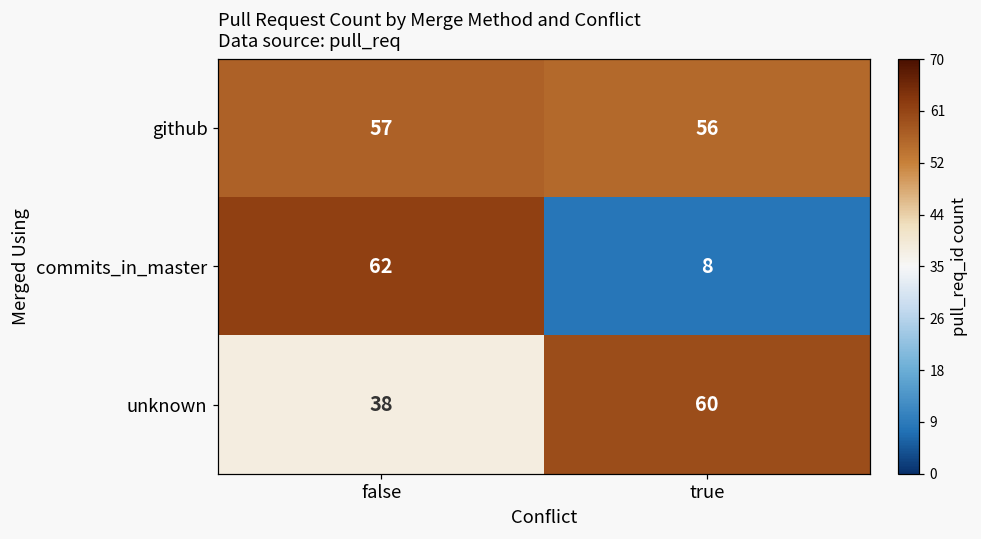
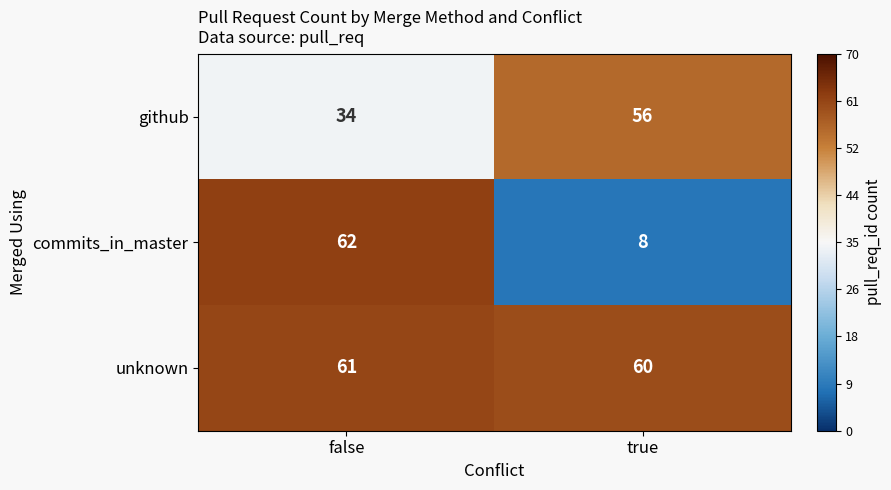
  {
    "github": {
-     "false": 57,
+     "false": 34,
      "true": 56
    },
    "commits_in_master": {
      "false": 62,
      "true": 8
    },
    "unknown": {
-     "false": 38,
+     "false": 61,
      "true": 60
    }
  }
